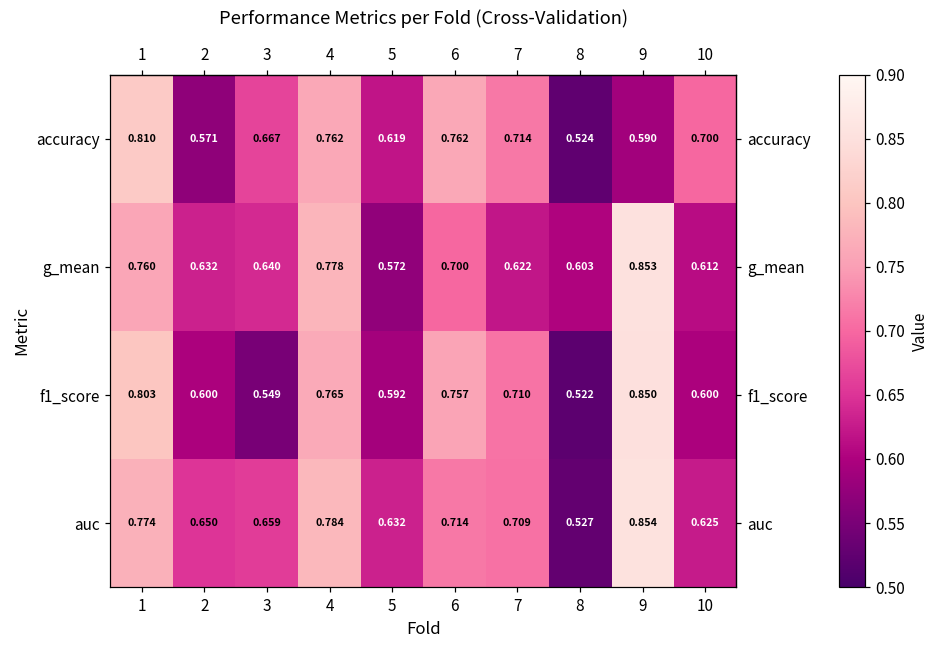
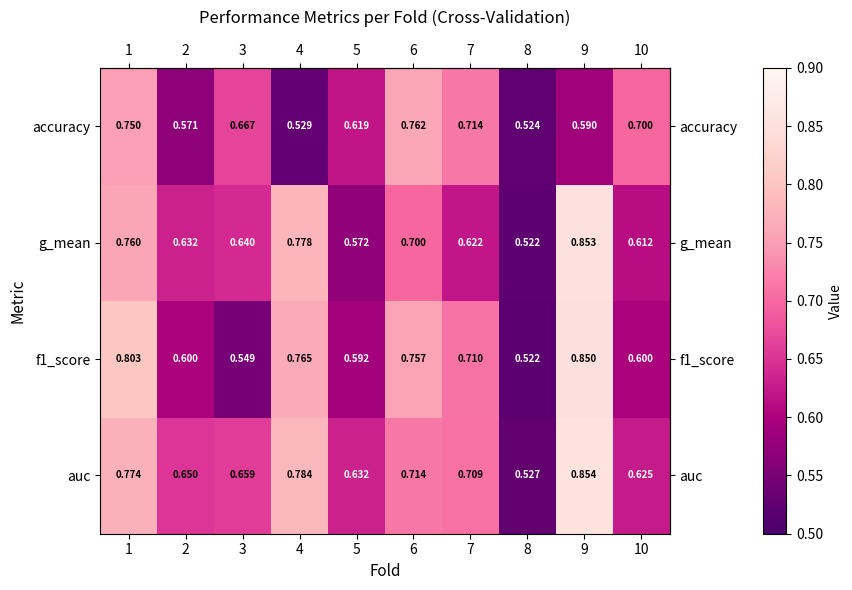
  {
    "accuracy": {
-     "1": 0.810,
+     "1": 0.750,
      "2": 0.571,
      "3": 0.667,
-     "4": 0.762,
+     "4": 0.529,
      "5": 0.619,
      "6": 0.762,
      "7": 0.714,
      "8": 0.524,
      "9": 0.590,
      "10": 0.700
    },
    "g_mean": {
      "1": 0.760,
      "2": 0.632,
      "3": 0.640,
      "4": 0.778,
      "5": 0.572,
      "6": 0.700,
      "7": 0.622,
-     "8": 0.603,
+     "8": 0.522,
      "9": 0.853,
      "10": 0.612
    },
    "f1_score": {
      "1": 0.803,
      "2": 0.600,
      "3": 0.549,
      "4": 0.765,
      "5": 0.592,
      "6": 0.757,
      "7": 0.710,
      "8": 0.522,
      "9": 0.850,
      "10": 0.600
    },
    "auc": {
      "1": 0.774,
      "2": 0.650,
      "3": 0.659,
      "4": 0.784,
      "5": 0.632,
      "6": 0.714,
      "7": 0.709,
      "8": 0.527,
      "9": 0.854,
      "10": 0.625
    }
  }
